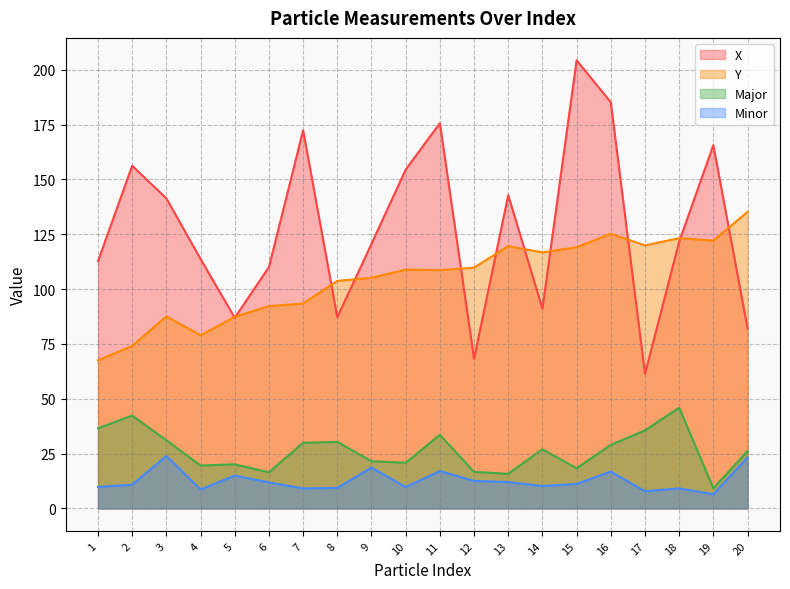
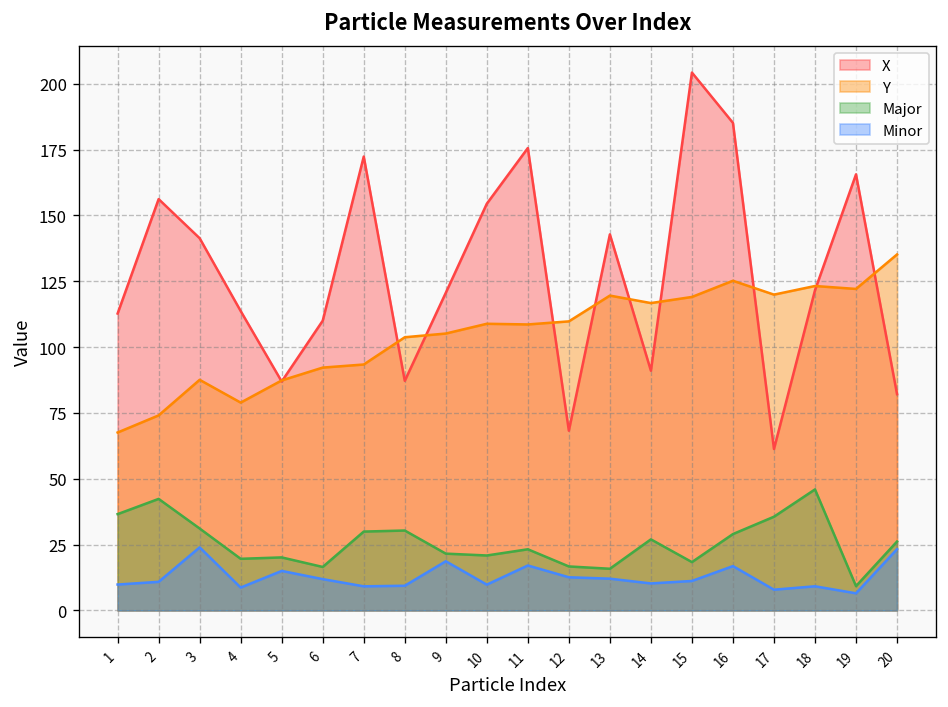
  {
    "Major": {
      "1": 37,
      "2": 42,
      "3": 31,
      "4": 20,
      "5": 20,
      "6": 16,
      "7": 30,
      "8": 30,
      "9": 22,
      "10": 21,
-     "11": 34,
+     "11": 23,
      "12": 17,
      "13": 16,
      "14": 27,
      "15": 18,
      "16": 29,
      "17": 36,
      "18": 46,
      "19": 9,
      "20": 26
    },
    "Minor": {
      "1": 10,
      "2": 11,
      "3": 24,
      "4": 9,
      "5": 15,
      "6": 12,
      "7": 9,
      "8": 9,
      "9": 19,
      "10": 10,
      "11": 17,
      "12": 13,
      "13": 12,
      "14": 10,
      "15": 11,
      "16": 17,
      "17": 8,
      "18": 9,
      "19": 6,
      "20": 23
    }
  }
